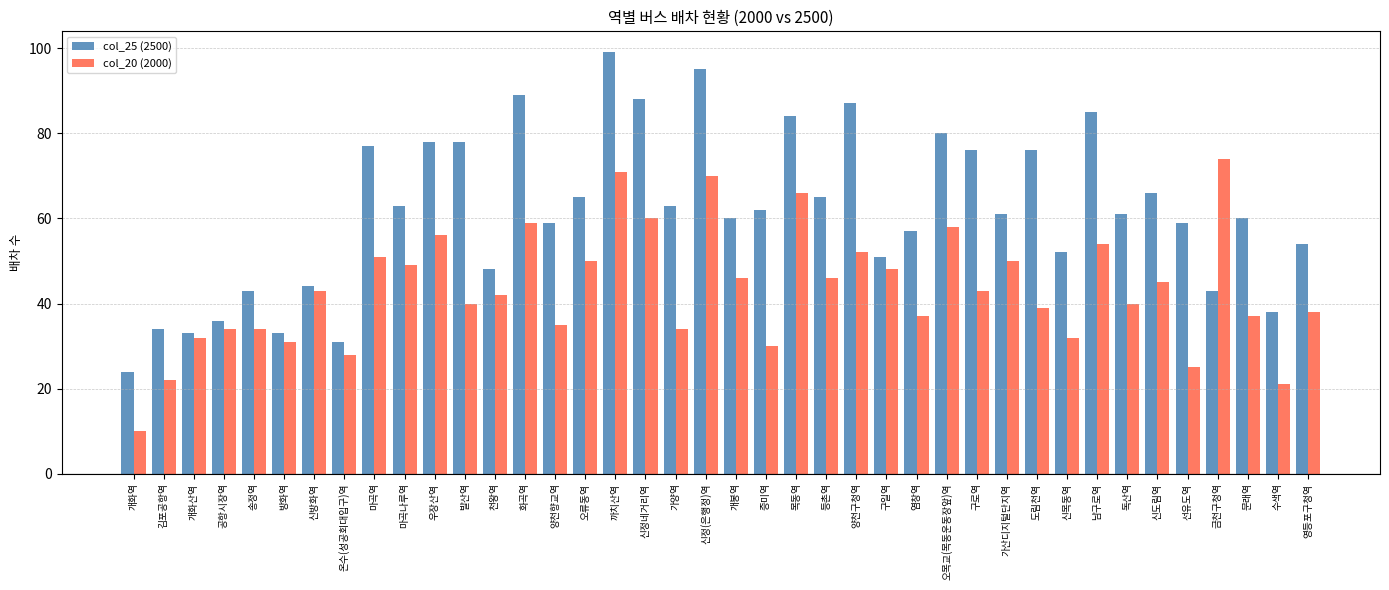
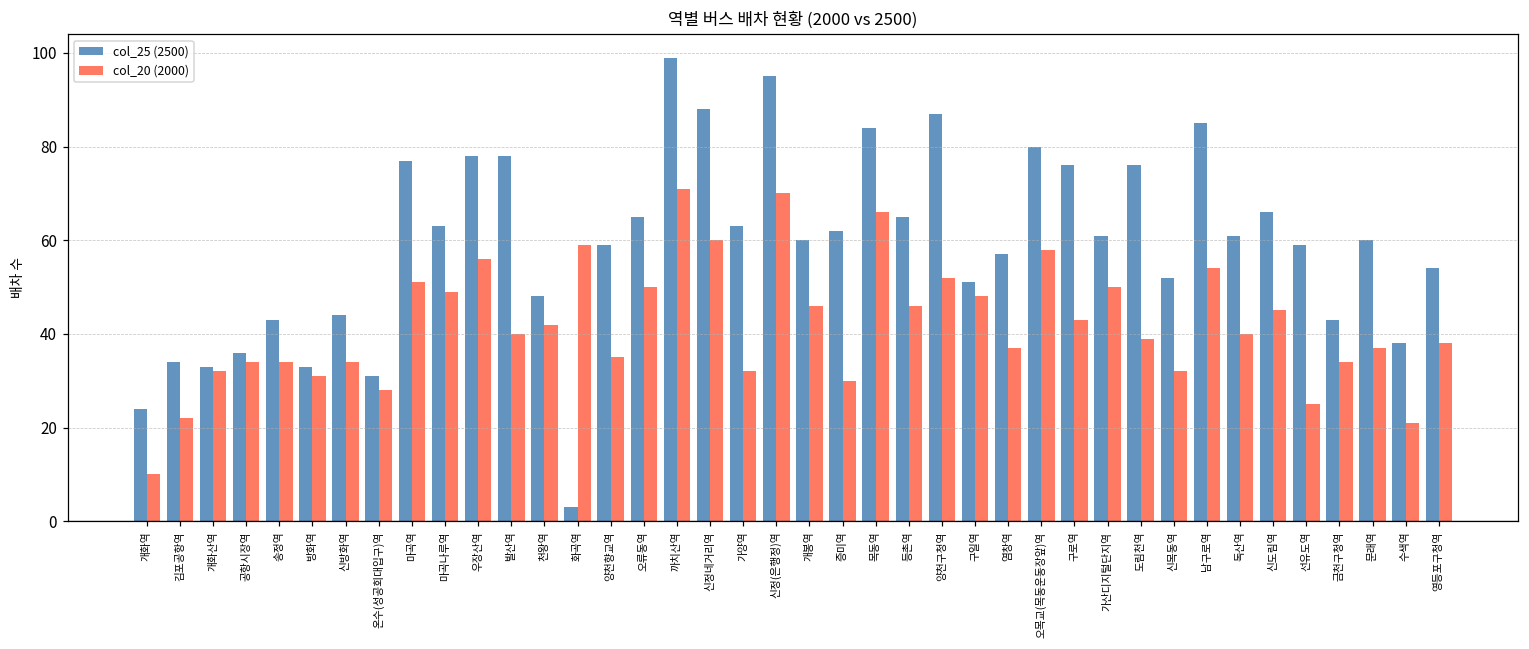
  {
    "col_25 (2500)": {
      "개화역": 24,
      "김포공항역": 34,
      "개화산역": 33,
      "공항시장역": 36,
      "송정역": 43,
      "방화역": 33,
      "신방화역": 44,
      "온수(성공회대입구)역": 31,
      "마곡역": 77,
      "마곡나루역": 63,
      "우장산역": 78,
      "발산역": 78,
      "천왕역": 48,
-     "화곡역": 89,
+     "화곡역": 3,
      "양천향교역": 59,
      "오류동역": 65,
      "까치산역": 99,
      "신정네거리역": 88,
      "가양역": 63,
      "신정(은행정)역": 95,
      "개봉역": 60,
      "증미역": 62,
      "목동역": 84,
      "등촌역": 65,
      "양천구청역": 87,
      "구일역": 51,
      "염창역": 57,
      "오목교(목동운동장앞)역": 80,
      "구로역": 76,
      "가산디지털단지역": 61,
      "도림천역": 76,
      "신목동역": 52,
      "남구로역": 85,
      "독산역": 61,
      "신도림역": 66,
      "선유도역": 59,
      "금천구청역": 43,
      "문래역": 60,
      "수색역": 38,
      "영등포구청역": 54
    },
    "col_20 (2000)": {
      "개화역": 10,
      "김포공항역": 22,
      "개화산역": 32,
      "공항시장역": 34,
      "송정역": 34,
      "방화역": 31,
-     "신방화역": 43,
+     "신방화역": 34,
      "온수(성공회대입구)역": 28,
      "마곡역": 51,
      "마곡나루역": 49,
      "우장산역": 56,
      "발산역": 40,
      "천왕역": 42,
      "화곡역": 59,
      "양천향교역": 35,
      "오류동역": 50,
      "까치산역": 71,
      "신정네거리역": 60,
-     "가양역": 34,
+     "가양역": 32,
      "신정(은행정)역": 70,
      "개봉역": 46,
      "증미역": 30,
      "목동역": 66,
      "등촌역": 46,
      "양천구청역": 52,
      "구일역": 48,
      "염창역": 37,
      "오목교(목동운동장앞)역": 58,
      "구로역": 43,
      "가산디지털단지역": 50,
      "도림천역": 39,
      "신목동역": 32,
      "남구로역": 54,
      "독산역": 40,
      "신도림역": 45,
      "선유도역": 25,
-     "금천구청역": 74,
+     "금천구청역": 34,
      "문래역": 37,
      "수색역": 21,
      "영등포구청역": 38
    }
  }
